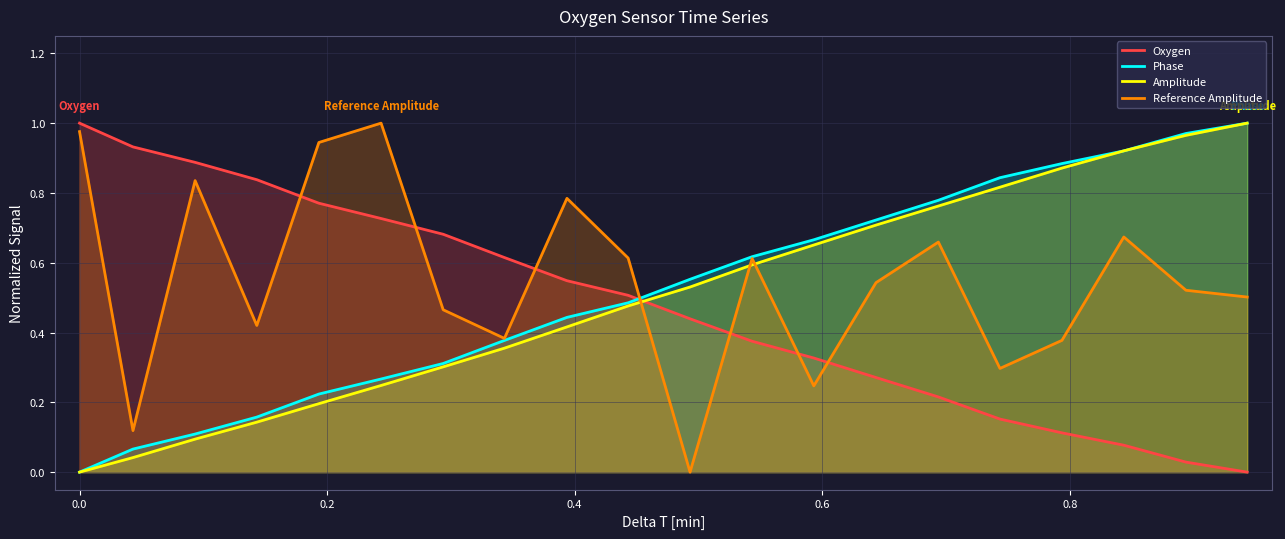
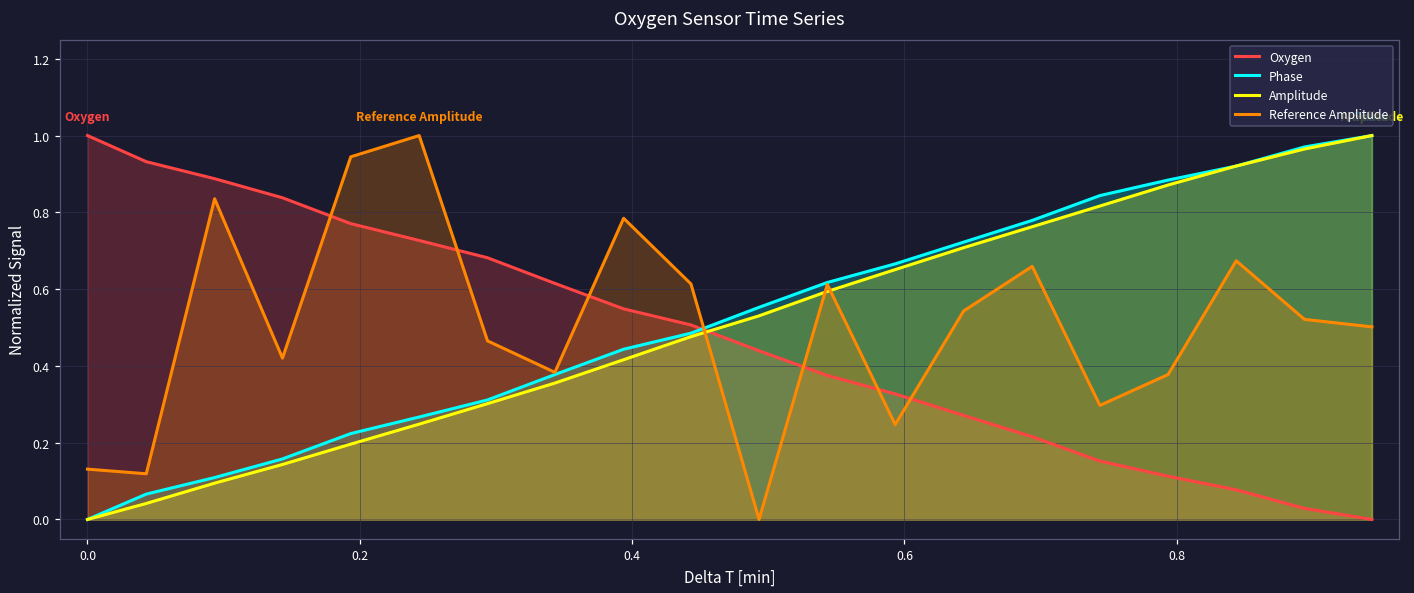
  {
    "Oxygen": {
      "0.0": 1.00
    },
    "Reference Amplitude": {
-     "0.0": 0.98
+     "0.0": 0.13
    }
  }
